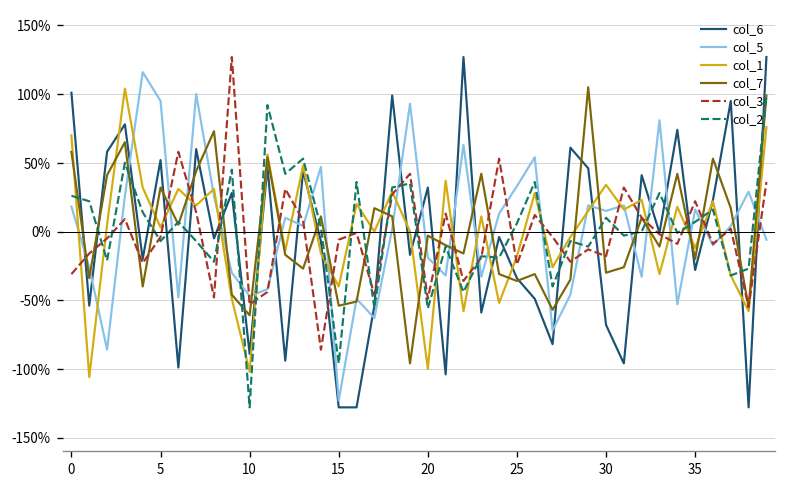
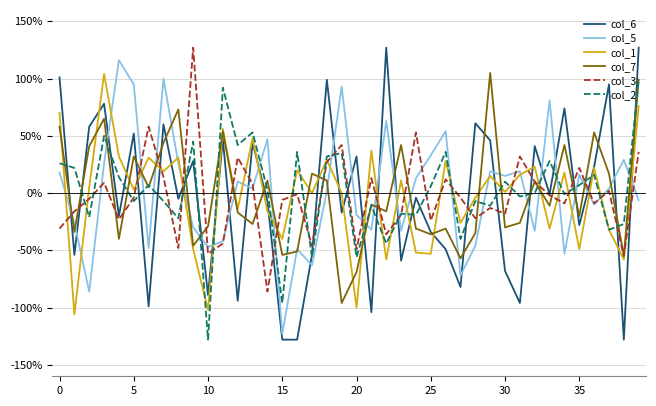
  {
    "col_5": {
      "0": "18%",
      "5": "95%",
      "10": "-47%",
      "15": "-123%",
      "20": "-19%",
      "25": "33%",
      "30": "15%",
      "35": "16%"
    },
    "col_1": {
      "0": "70%",
      "5": "3%",
      "10": "-102%",
      "15": "-40%",
      "20": "-100%",
-     "25": "-18%",
-     "30": "34%",
-     "35": "-12%"
+     "25": "-53%",
+     "30": "1%",
+     "35": "-49%"
    },
    "col_7": {
      "0": "58%",
      "5": "32%",
-     "10": "-61%",
+     "10": "-29%",
      "15": "-54%",
-     "20": "-3%",
+     "20": "-69%",
      "30": "-30%",
      "35": "-20%"
    },
    "col_3": {
      "0": "-31%",
      "5": "-4%",
      "10": "-53%",
      "15": "-6%",
      "20": "-49%",
      "25": "-24%",
      "30": "-18%",
      "35": "22%"
    }
  }
